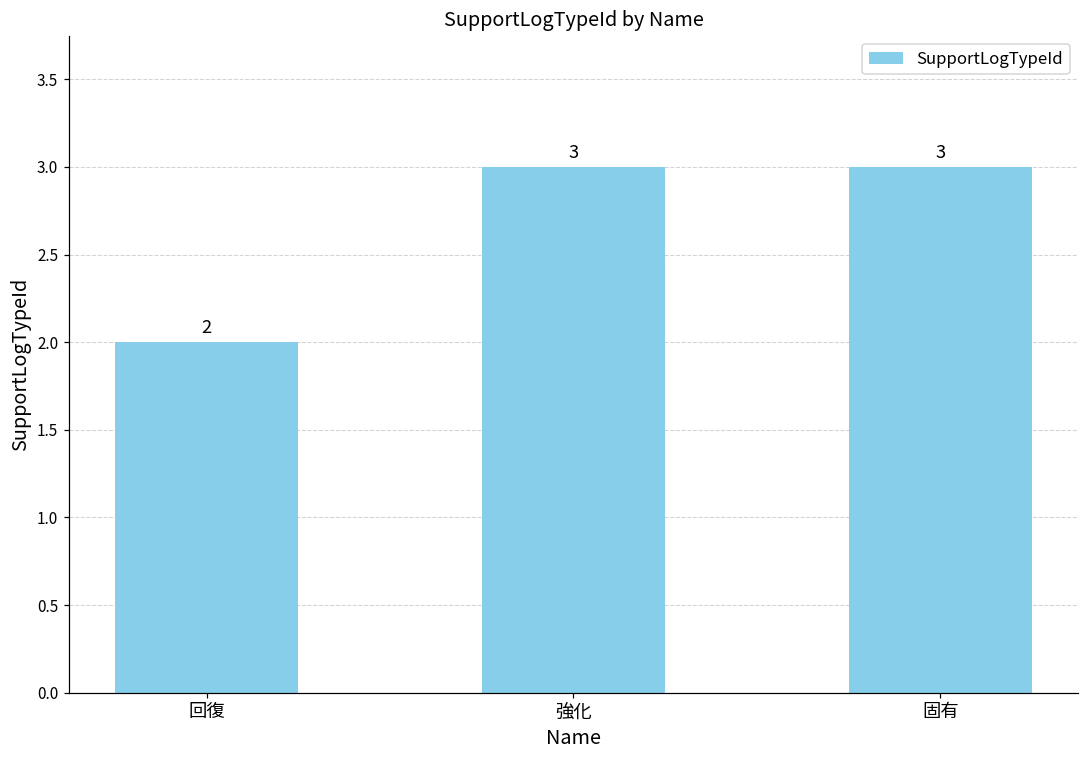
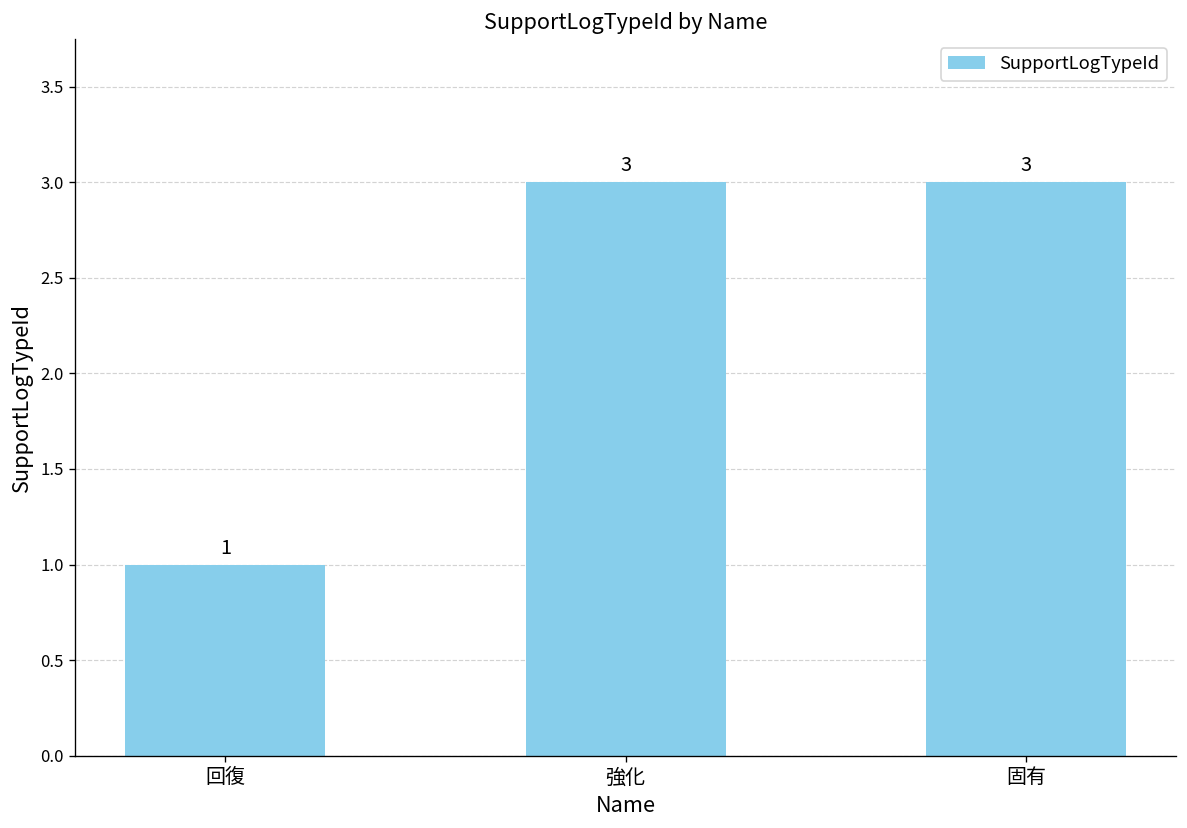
  {
-   "回復": 2,
+   "回復": 1,
    "強化": 3,
    "固有": 3
  }
